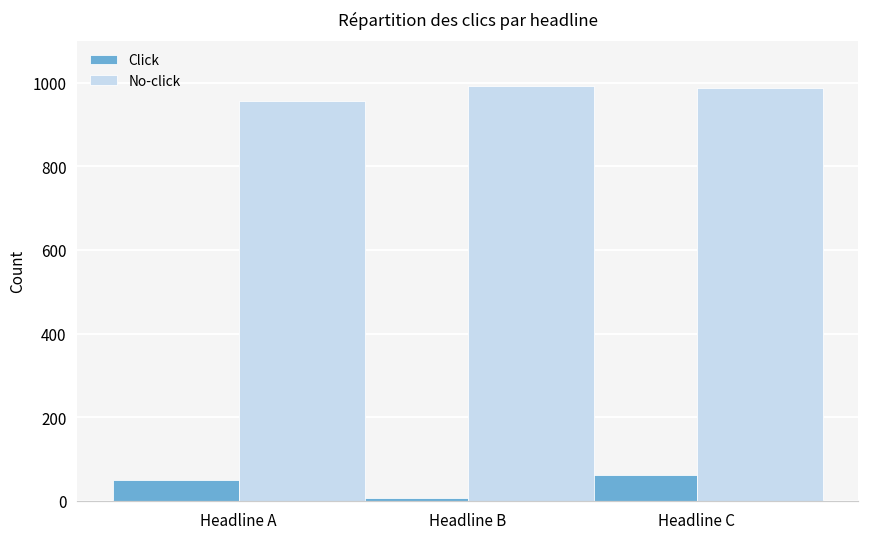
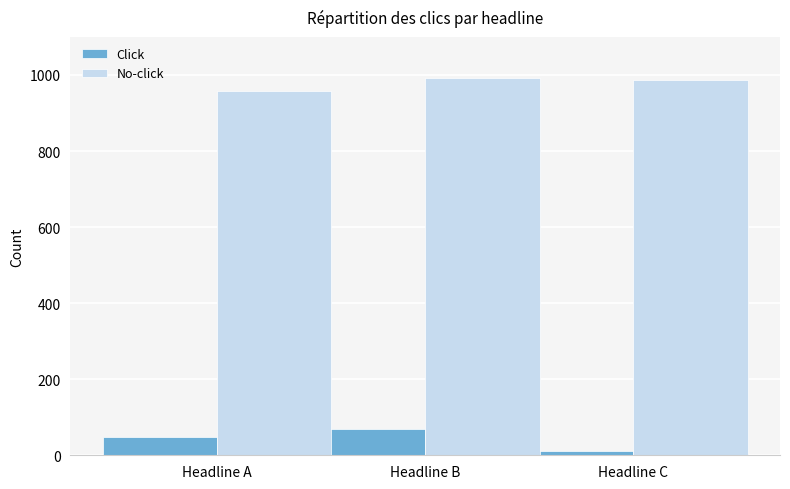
  {
    "Click": {
      "Headline A": 50,
-     "Headline B": 10,
-     "Headline C": 60
+     "Headline B": 70,
+     "Headline C": 10
    },
    "No-click": {
      "Headline A": 960,
      "Headline B": 990,
      "Headline C": 990
    }
  }
